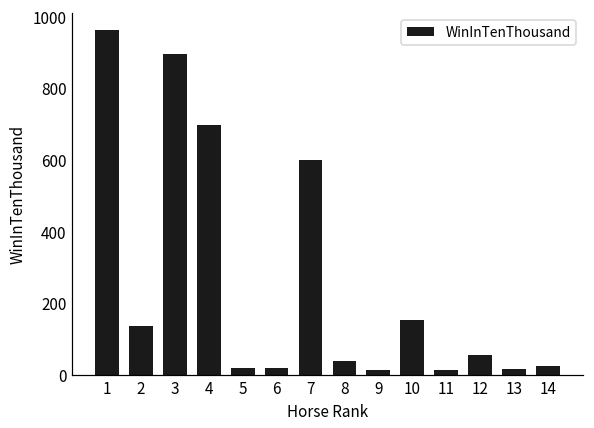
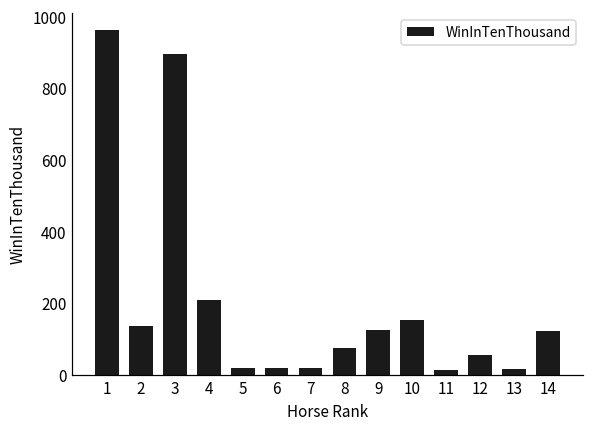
  {
    "1": 960,
    "2": 140,
    "3": 900,
-   "4": 700,
+   "4": 210,
    "5": 20,
    "6": 20,
-   "7": 600,
-   "8": 40,
-   "9": 10,
+   "7": 20,
+   "8": 70,
+   "9": 130,
    "10": 150,
    "11": 10,
    "12": 50,
    "13": 20,
-   "14": 30
+   "14": 120
  }
